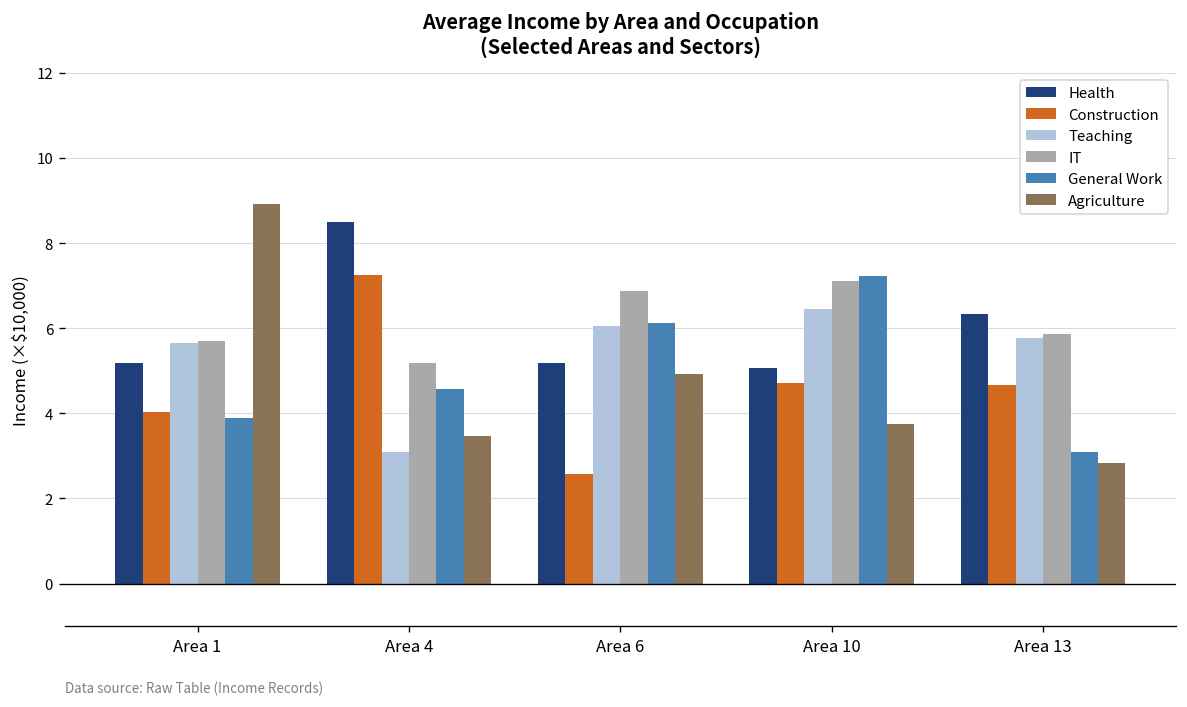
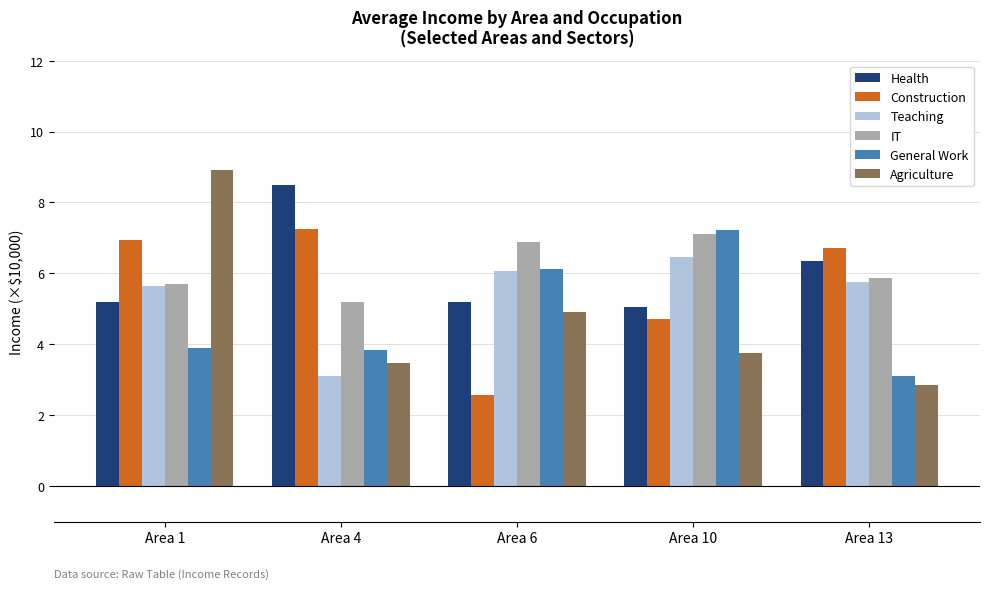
  {
    "Health": {
      "Area 1": 5.2,
      "Area 4": 8.5,
      "Area 6": 5.2,
      "Area 10": 5.1,
      "Area 13": 6.3
    },
    "Construction": {
-     "Area 1": 4.0,
+     "Area 1": 7.0,
      "Area 4": 7.2,
      "Area 6": 2.6,
      "Area 10": 4.7,
-     "Area 13": 4.7
+     "Area 13": 6.7
    },
    "General Work": {
      "Area 1": 3.9,
-     "Area 4": 4.6,
+     "Area 4": 3.8,
      "Area 6": 6.1,
      "Area 10": 7.2,
      "Area 13": 3.1
    },
    "Agriculture": {
      "Area 1": 8.9,
      "Area 4": 3.5,
      "Area 6": 4.9,
      "Area 10": 3.7,
      "Area 13": 2.8
    }
  }
